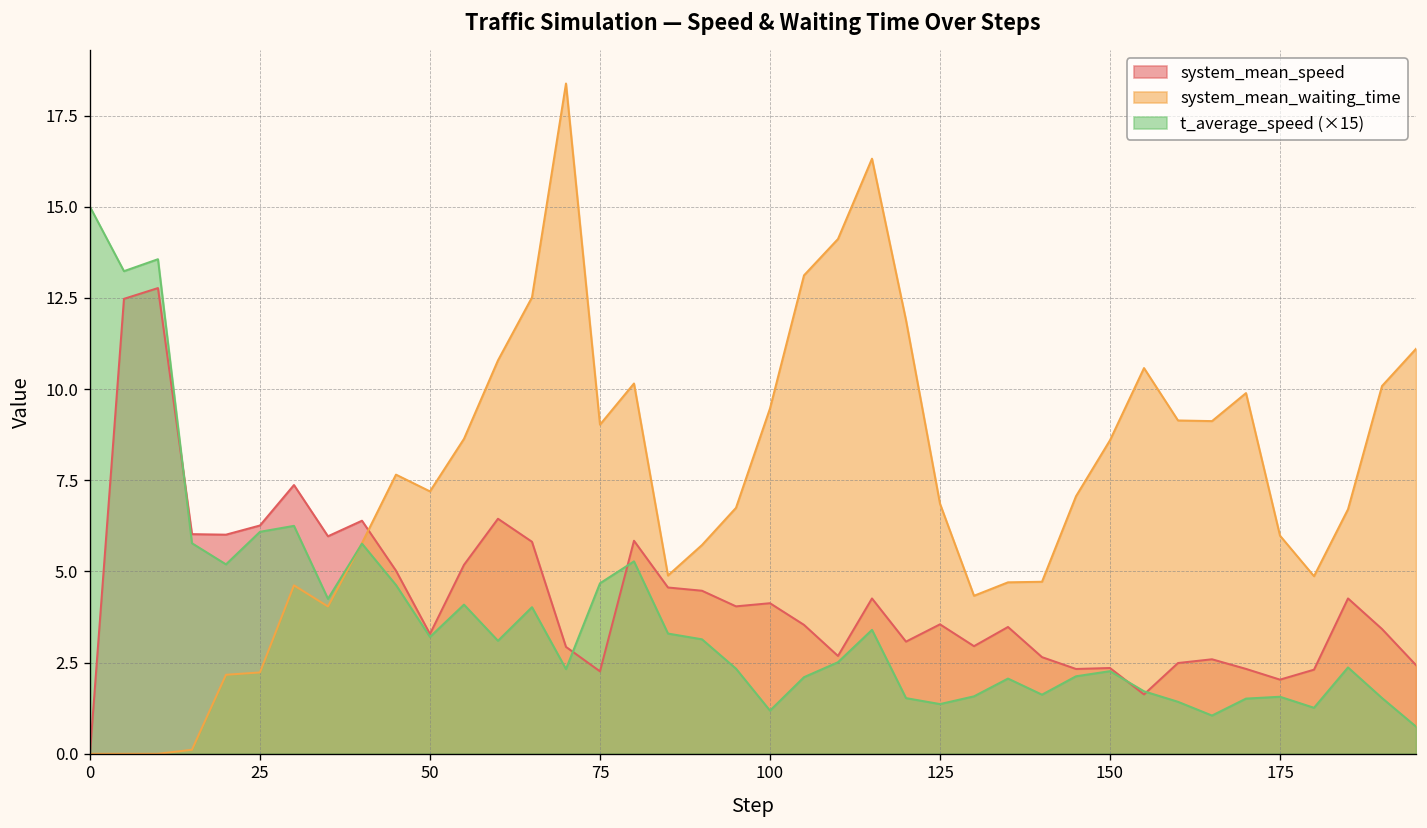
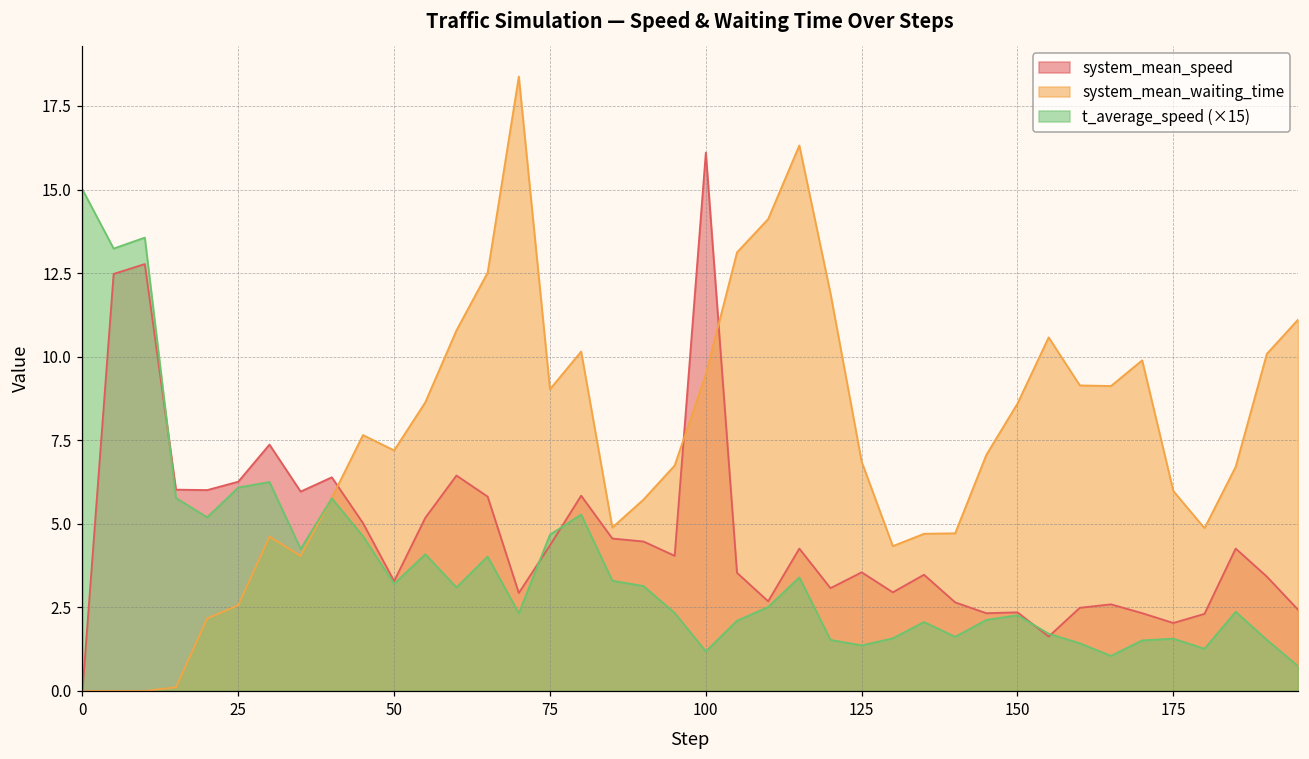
  {
    "system_mean_speed": {
      "25": 6.3,
-     "75": 2.3,
-     "100": 4.1,
+     "75": 4.4,
+     "100": 16.1,
      "125": 3.6,
      "150": 2.4,
      "175": 2.0
    },
    "system_mean_waiting_time": {
-     "25": 2.2,
+     "25": 2.6,
      "50": 7.2,
      "75": 9.0,
      "100": 9.5,
      "125": 6.9,
      "150": 8.6,
      "175": 6.0
    },
    "t_average_speed (×15)": {
      "0": 15.0,
      "25": 6.1,
      "75": 4.7,
      "100": 1.2,
      "125": 1.4,
      "150": 2.3,
      "175": 1.6
    }
  }
